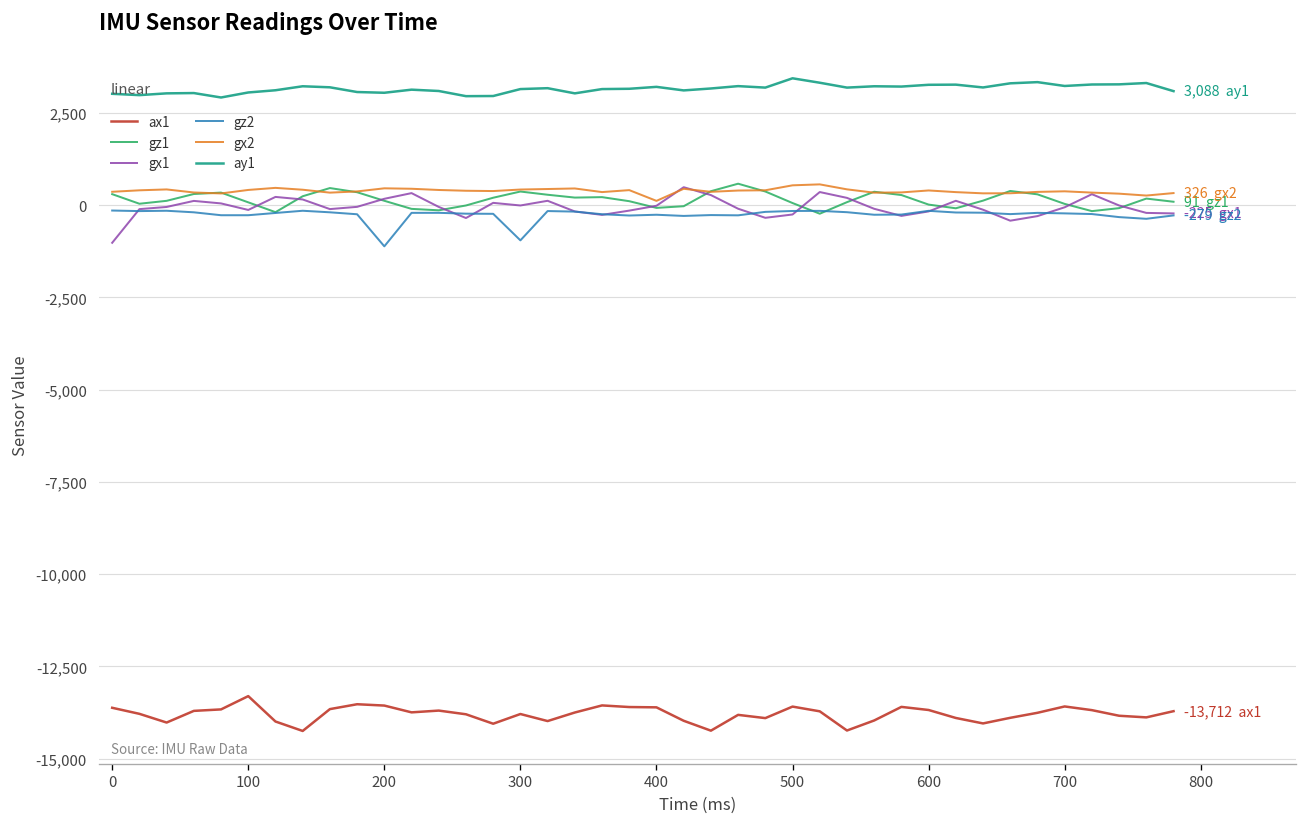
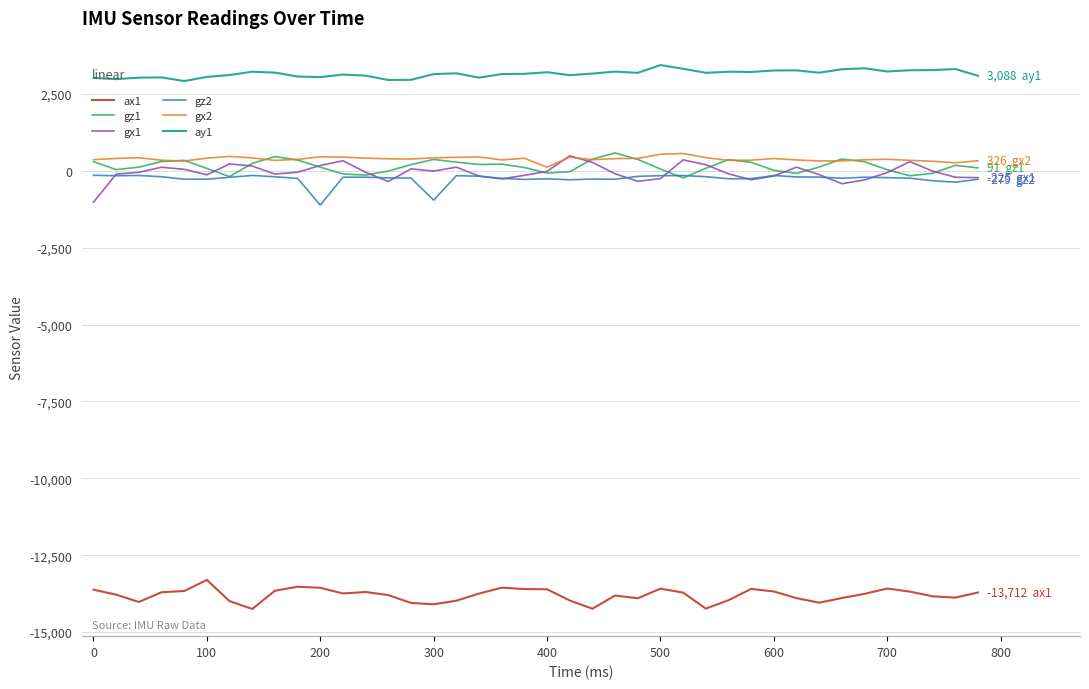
  {
    "ax1": {
      "0": "-13,600",
      "100": "-13,300",
      "200": "-13,600",
-     "300": "-13,800",
+     "300": "-14,100",
      "400": "-13,600",
      "500": "-13,600",
      "600": "-13,700",
      "700": "-13,600"
    },
    "gx1": {
      "0": "-1,000",
      "100": "-100",
      "300": "0",
      "500": "-300",
      "700": "-100"
    },
    "gz2": {
      "0": "-100",
      "100": "-300",
      "200": "-1,100",
      "300": "-1,000",
      "400": "-300",
      "500": "-200",
      "700": "-200"
    },
    "gx2": {
      "100": "400",
      "200": "500",
      "400": "100",
      "500": "500",
      "600": "400",
      "700": "400"
    }
  }
